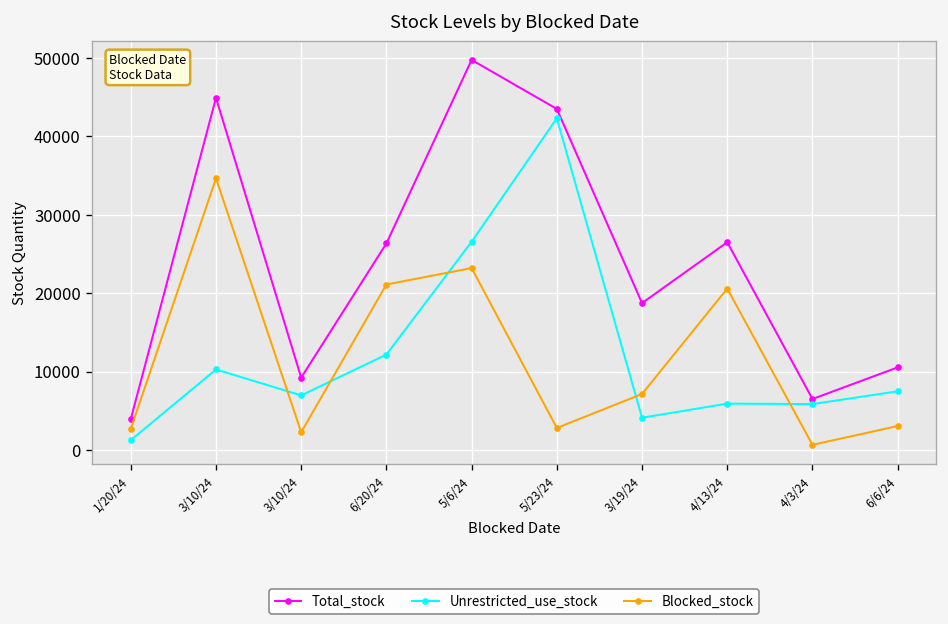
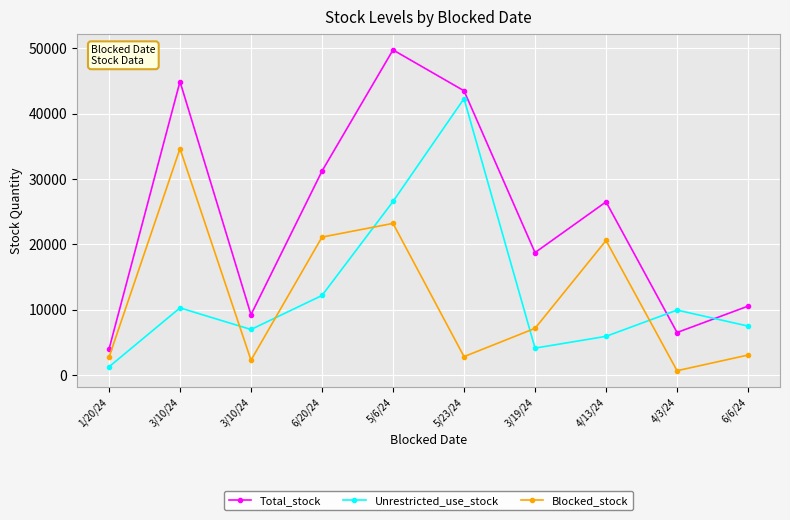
  {
    "Total_stock": {
      "1/20/24": 4000,
-     "6/20/24": 26000,
+     "6/20/24": 31000,
      "5/6/24": 50000,
      "5/23/24": 44000,
      "3/19/24": 19000,
      "4/13/24": 27000,
      "4/3/24": 7000,
      "6/6/24": 11000
    },
    "Unrestricted_use_stock": {
      "1/20/24": 1000,
      "6/20/24": 12000,
      "5/6/24": 27000,
      "5/23/24": 42000,
      "3/19/24": 4000,
      "4/13/24": 6000,
-     "4/3/24": 6000,
+     "4/3/24": 10000,
      "6/6/24": 7000
    },
    "Blocked_stock": {
      "1/20/24": 3000,
      "6/20/24": 21000,
      "5/6/24": 23000,
      "5/23/24": 3000,
      "3/19/24": 7000,
      "4/13/24": 21000,
      "4/3/24": 1000,
      "6/6/24": 3000
    }
  }
